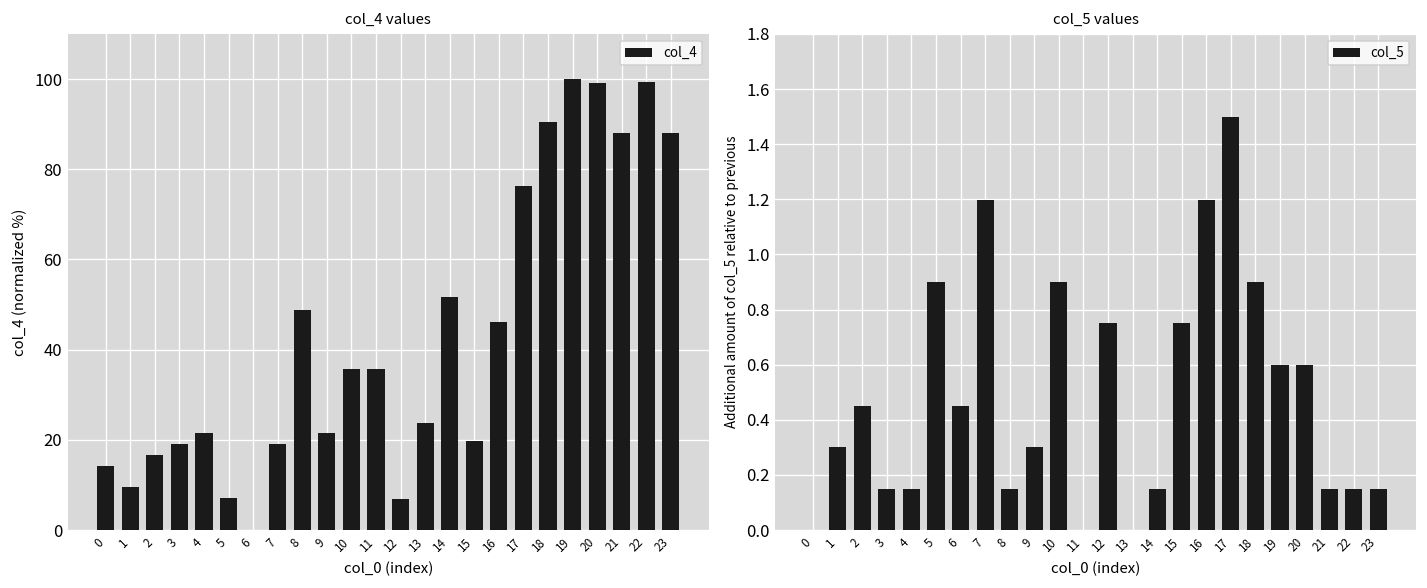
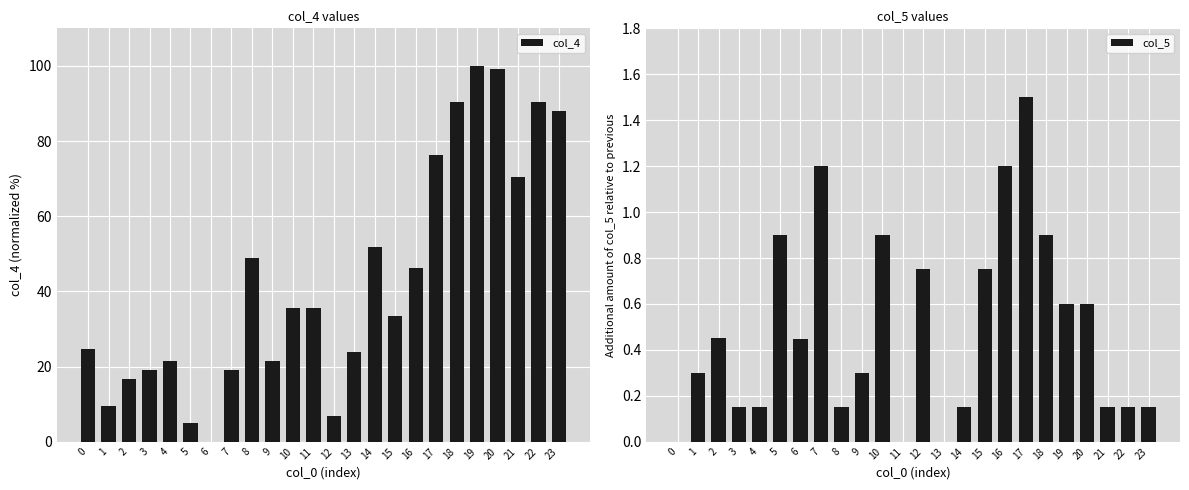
  {
    "col_4 values": {
-     "0": 14,
+     "0": 25,
      "1": 10,
      "2": 17,
      "3": 19,
      "4": 21,
-     "5": 7,
+     "5": 5,
      "6": 0,
      "7": 19,
      "8": 49,
      "9": 21,
      "10": 36,
      "11": 36,
      "12": 7,
      "13": 24,
      "14": 52,
-     "15": 20,
+     "15": 33,
      "16": 46,
      "17": 76,
      "18": 90,
      "19": 100,
      "20": 99,
-     "21": 88,
-     "22": 99,
+     "21": 70,
+     "22": 90,
      "23": 88
    },
    "col_5 values": {
      "0": 0.00,
      "1": 0.30,
      "2": 0.45,
      "3": 0.15,
      "4": 0.15,
      "5": 0.90,
      "6": 0.45,
      "7": 1.20,
      "8": 0.15,
      "9": 0.30,
      "10": 0.90,
      "11": 0.00,
      "12": 0.75,
      "13": 0.00,
      "14": 0.15,
      "15": 0.75,
      "16": 1.20,
      "17": 1.50,
      "18": 0.90,
      "19": 0.60,
      "20": 0.60,
      "21": 0.15,
      "22": 0.15,
      "23": 0.15
    }
  }
